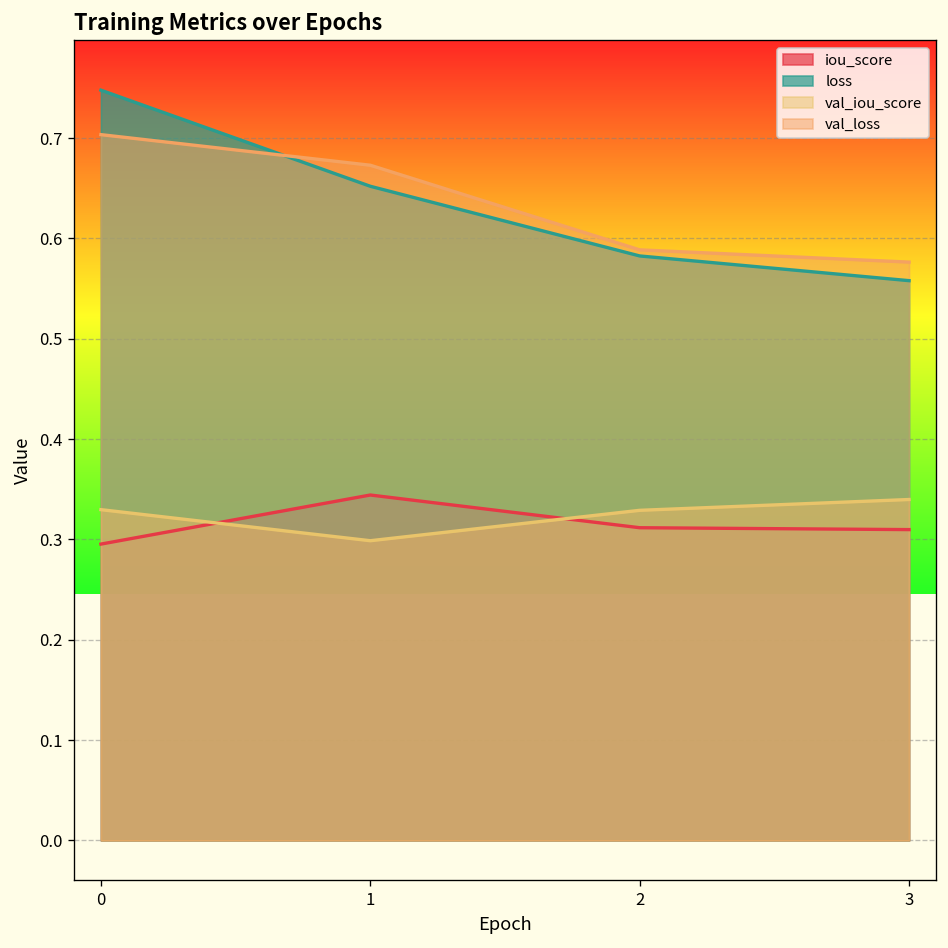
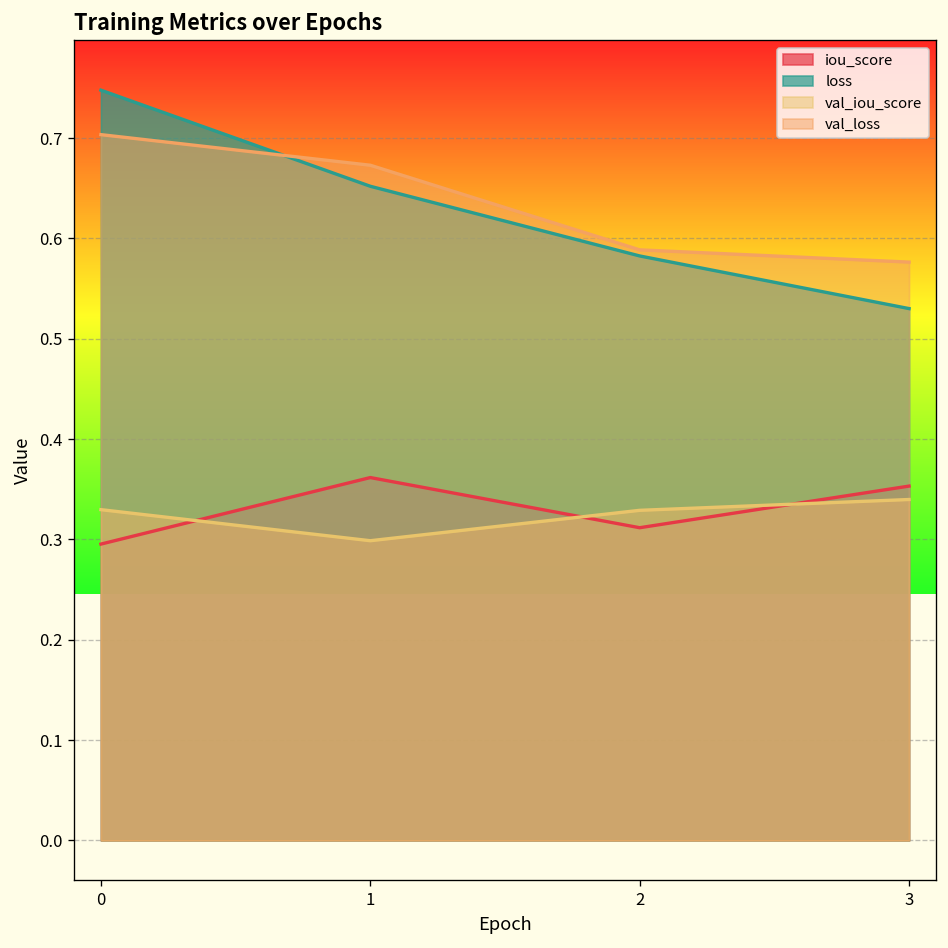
  {
    "iou_score": {
      "0": 0.30,
-     "1": 0.34,
+     "1": 0.36,
      "2": 0.31,
-     "3": 0.31
+     "3": 0.35
    },
    "loss": {
      "0": 0.75,
      "1": 0.65,
      "2": 0.58,
-     "3": 0.56
+     "3": 0.53
    }
  }
